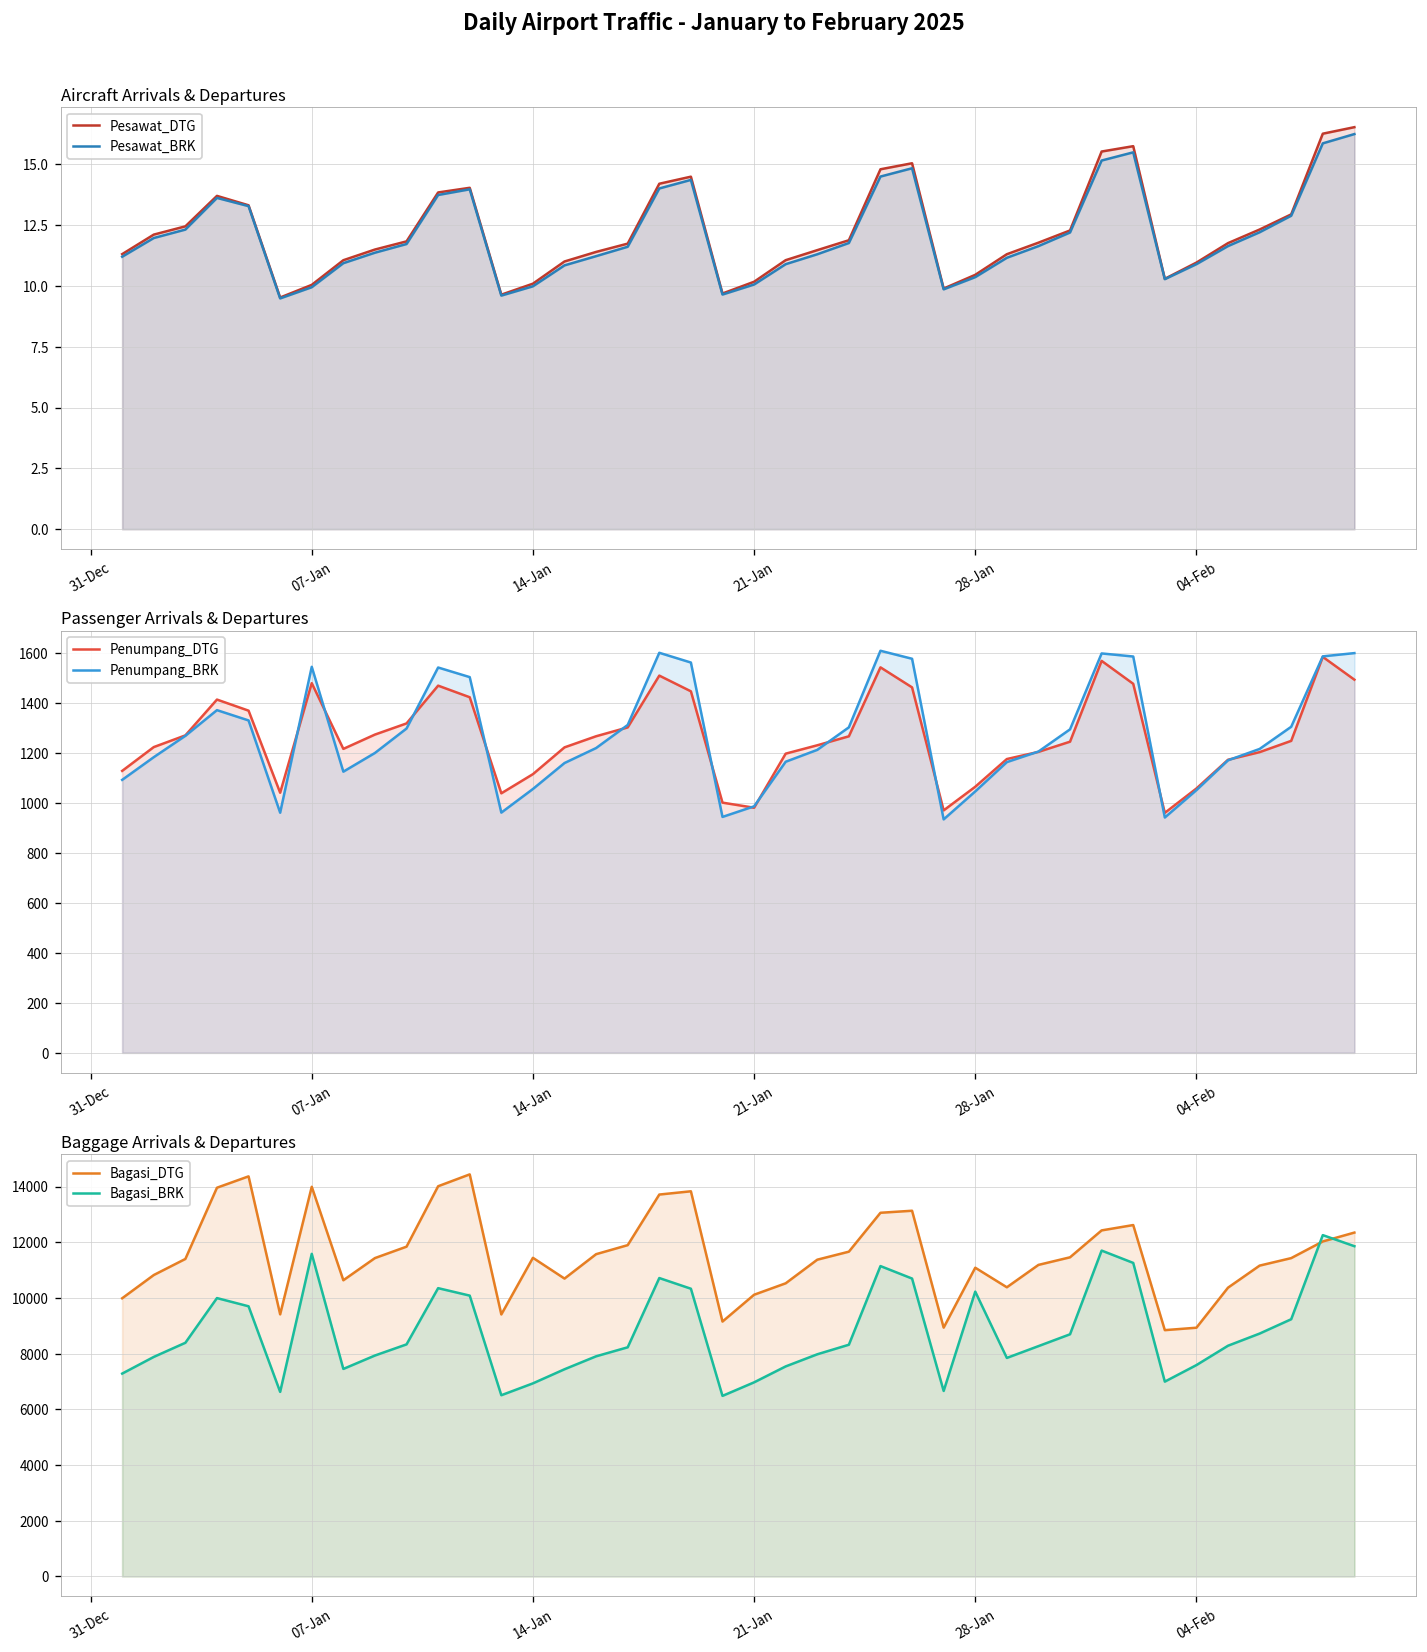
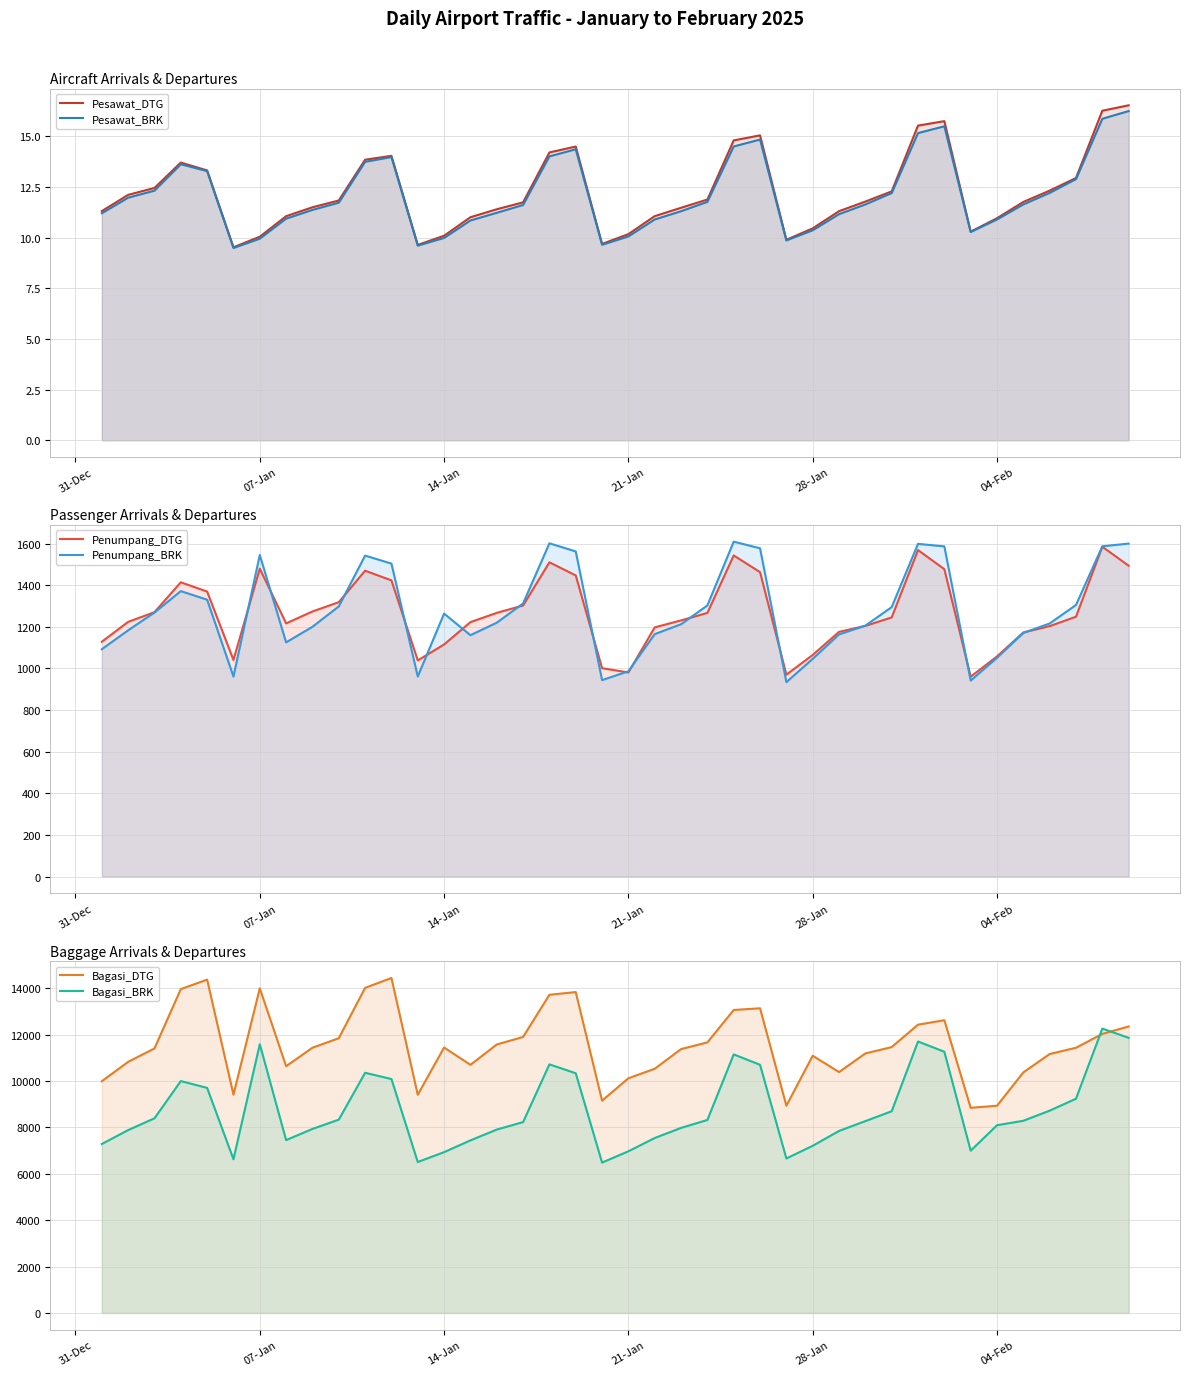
  {
    "Passenger Arrivals & Departures": {
      "Penumpang_DTG": {
        "07-Jan": 1480,
        "14-Jan": 1120,
        "28-Jan": 1060
      },
      "Penumpang_BRK": {
        "07-Jan": 1540,
-       "14-Jan": 1060,
+       "14-Jan": 1260,
        "28-Jan": 1050
      }
    },
    "Baggage Arrivals & Departures": {
      "Bagasi_DTG": {
        "07-Jan": 14000,
        "14-Jan": 11400,
        "21-Jan": 10100,
        "28-Jan": 11100,
        "04-Feb": 8900
      },
      "Bagasi_BRK": {
        "07-Jan": 11600,
        "14-Jan": 6900,
        "21-Jan": 7000,
-       "28-Jan": 10200,
-       "04-Feb": 7600
+       "28-Jan": 7200,
+       "04-Feb": 8100
      }
    }
  }
